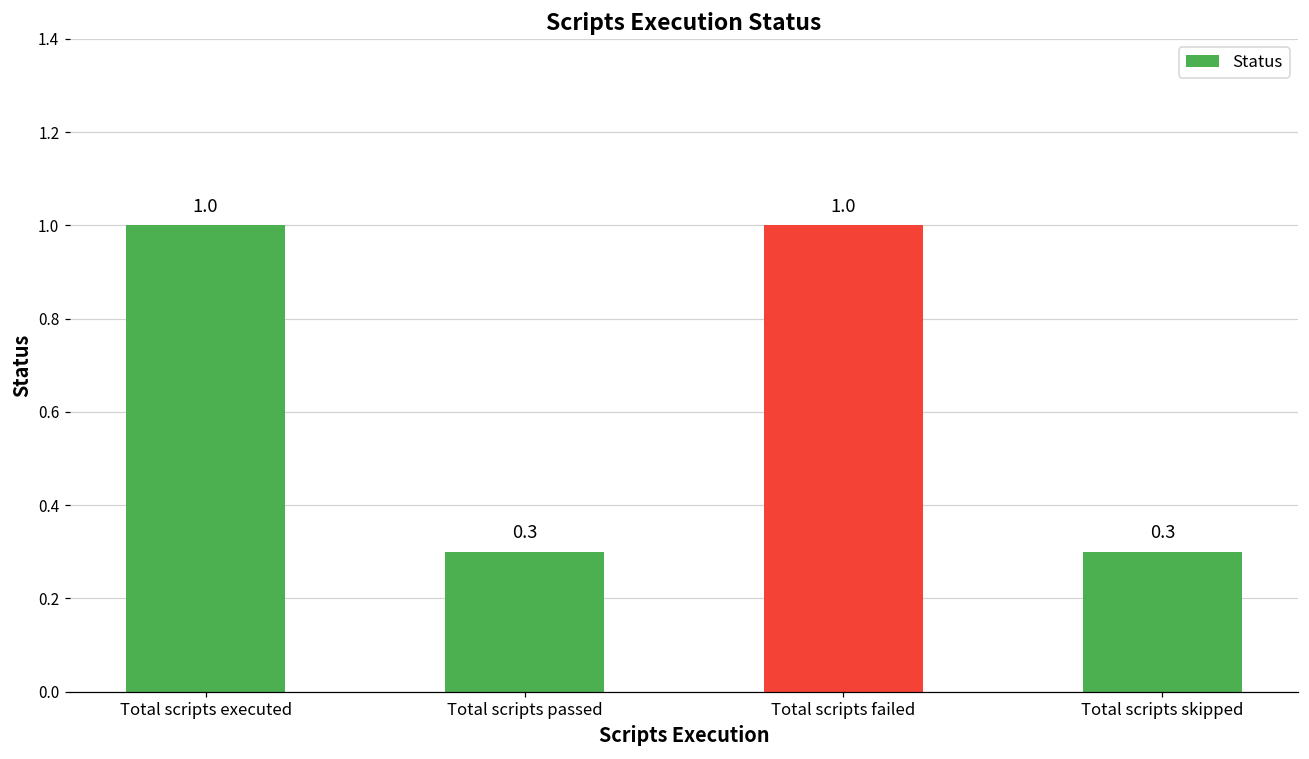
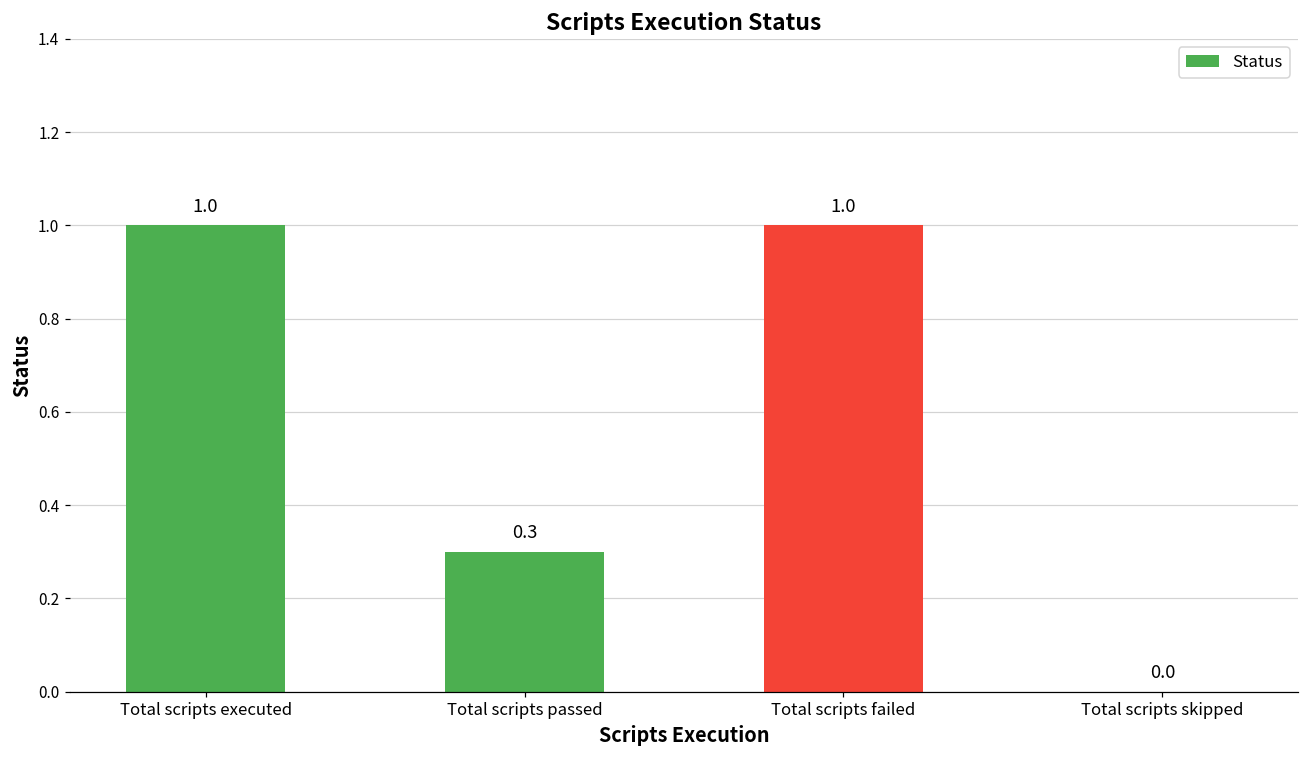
  {
    "Total scripts executed": 1.0,
    "Total scripts passed": 0.3,
    "Total scripts failed": 1.0,
-   "Total scripts skipped": 0.3
+   "Total scripts skipped": 0.0
  }
